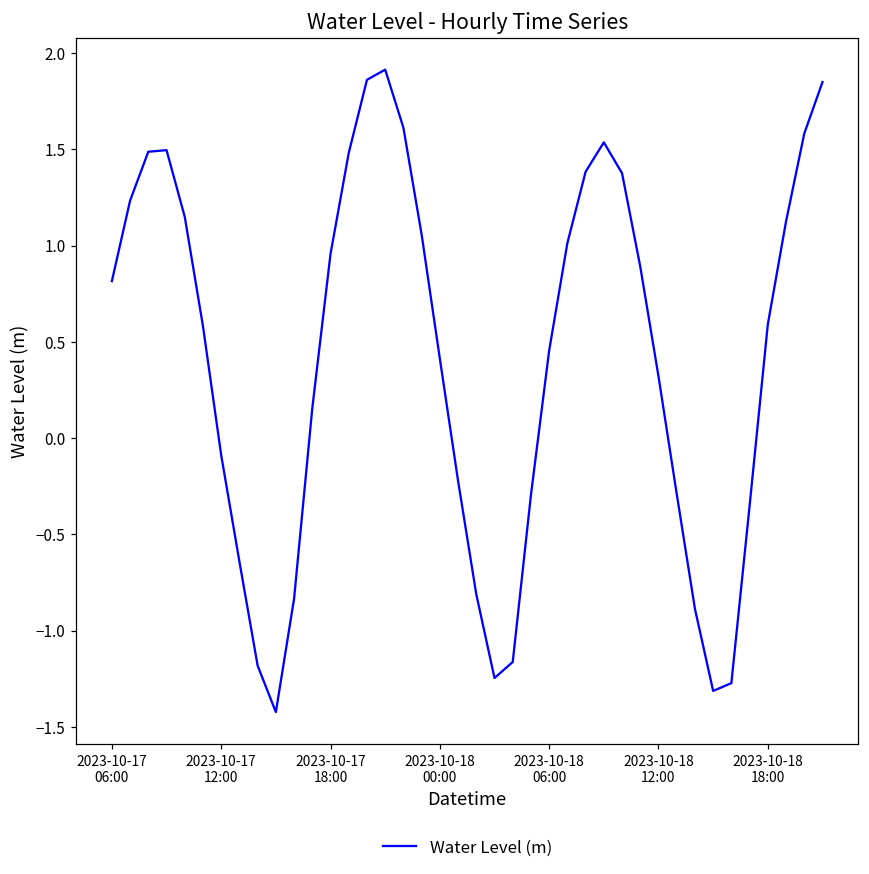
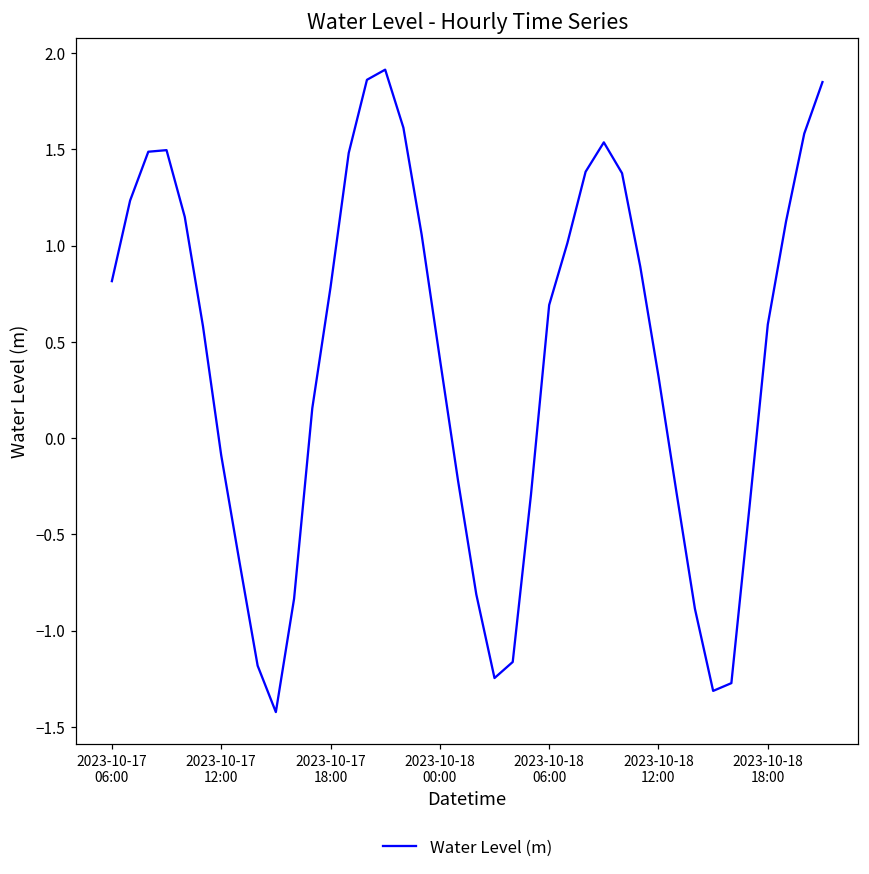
  {
    "2023-10-17 06:00": 0.82,
    "2023-10-17 12:00": -0.09,
-   "2023-10-17 18:00": 0.96,
+   "2023-10-17 18:00": 0.78,
    "2023-10-18 00:00": 0.41,
-   "2023-10-18 06:00": 0.45,
+   "2023-10-18 06:00": 0.69,
    "2023-10-18 12:00": 0.32,
    "2023-10-18 18:00": 0.59
  }
